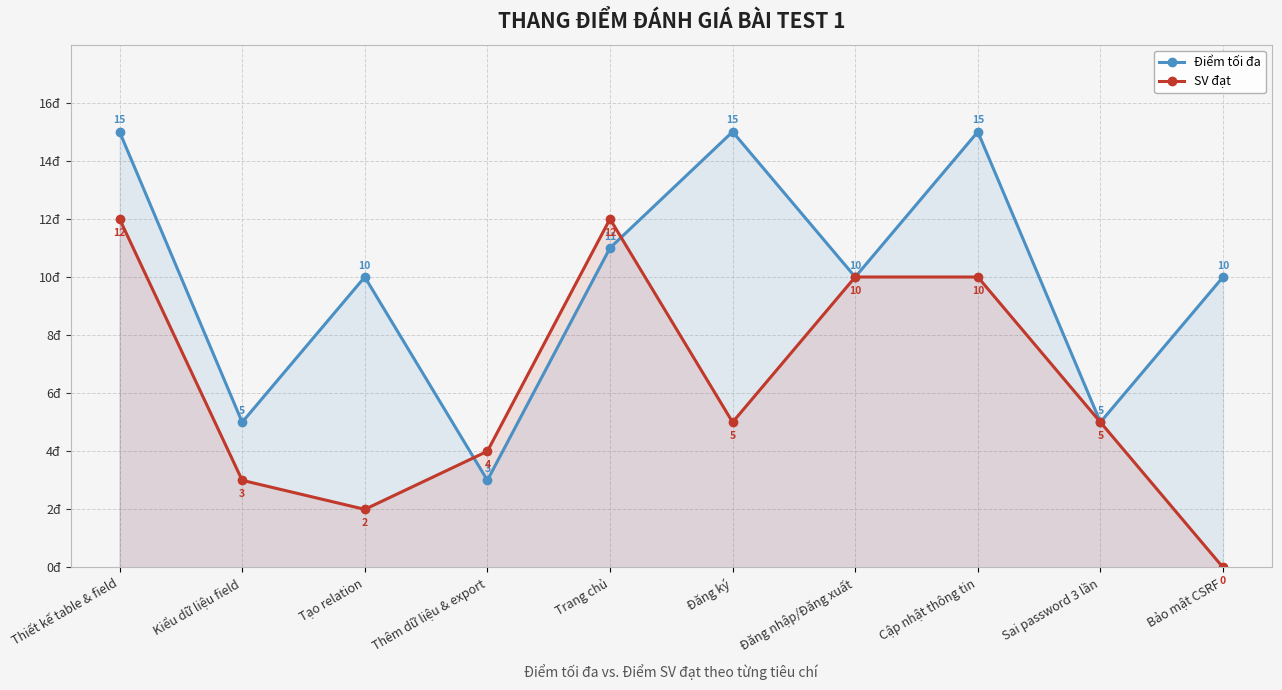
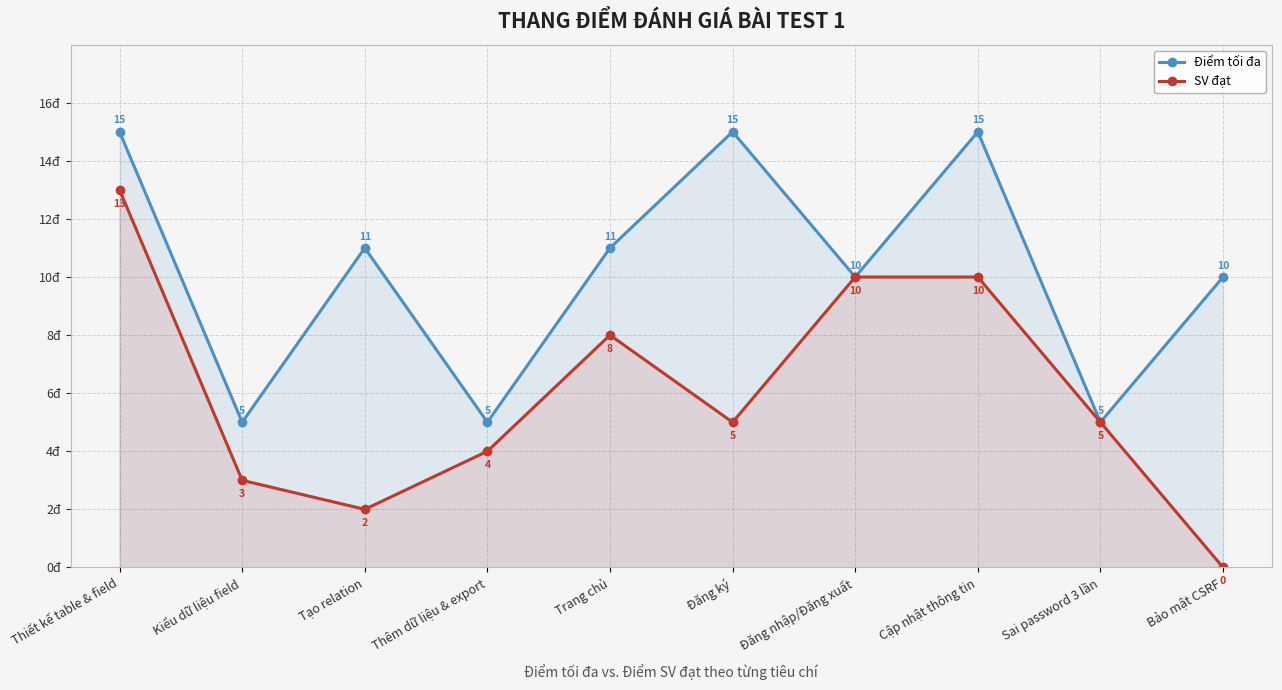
  {
    "Điểm tối đa": {
      "Thiết kế table & field": 15,
      "Kiểu dữ liệu field": 5,
-     "Tạo relation": 10,
-     "Thêm dữ liệu & export": 3,
+     "Tạo relation": 11,
+     "Thêm dữ liệu & export": 5,
      "Đăng ký": 15,
      "Cập nhật thông tin": 15,
      "Bảo mật CSRF": 10
    },
    "SV đạt": {
-     "Thiết kế table & field": 12,
+     "Thiết kế table & field": 13,
      "Kiểu dữ liệu field": 3,
      "Tạo relation": 2,
-     "Trang chủ": 12,
+     "Trang chủ": 8,
      "Đăng ký": 5,
      "Cập nhật thông tin": 10,
      "Bảo mật CSRF": 0
    }
  }
